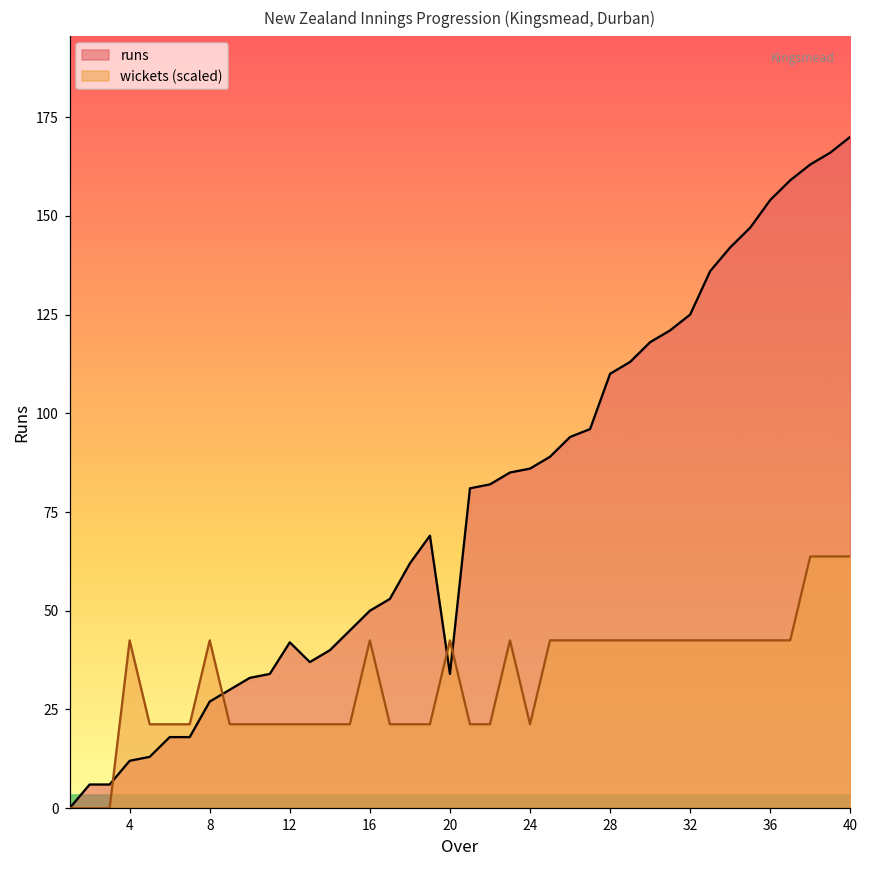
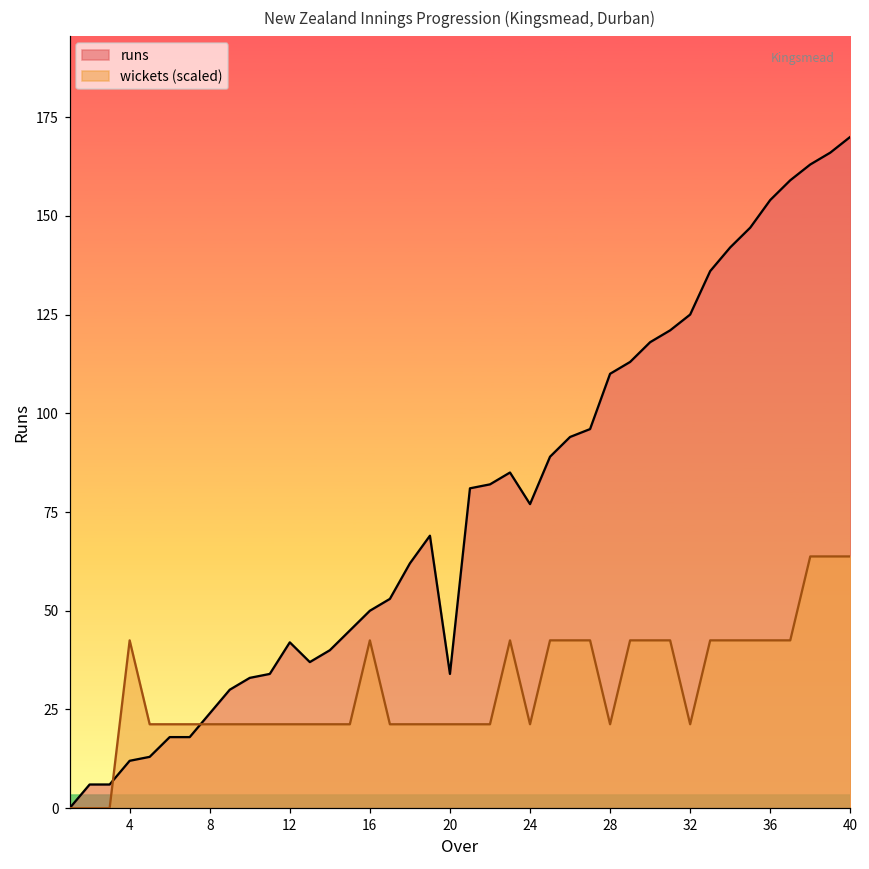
  {
    "runs": {
      "4": 12,
-     "8": 27,
+     "8": 24,
      "12": 42,
      "16": 50,
      "20": 34,
-     "24": 86,
+     "24": 77,
      "28": 110,
      "32": 125,
      "36": 154,
      "40": 170
    },
    "wickets (scaled)": {
      "4": 43,
-     "8": 43,
+     "8": 21,
      "12": 21,
      "16": 43,
-     "20": 43,
+     "20": 21,
      "24": 21,
-     "28": 43,
-     "32": 43,
+     "28": 21,
+     "32": 21,
      "36": 43,
      "40": 64
    }
  }
